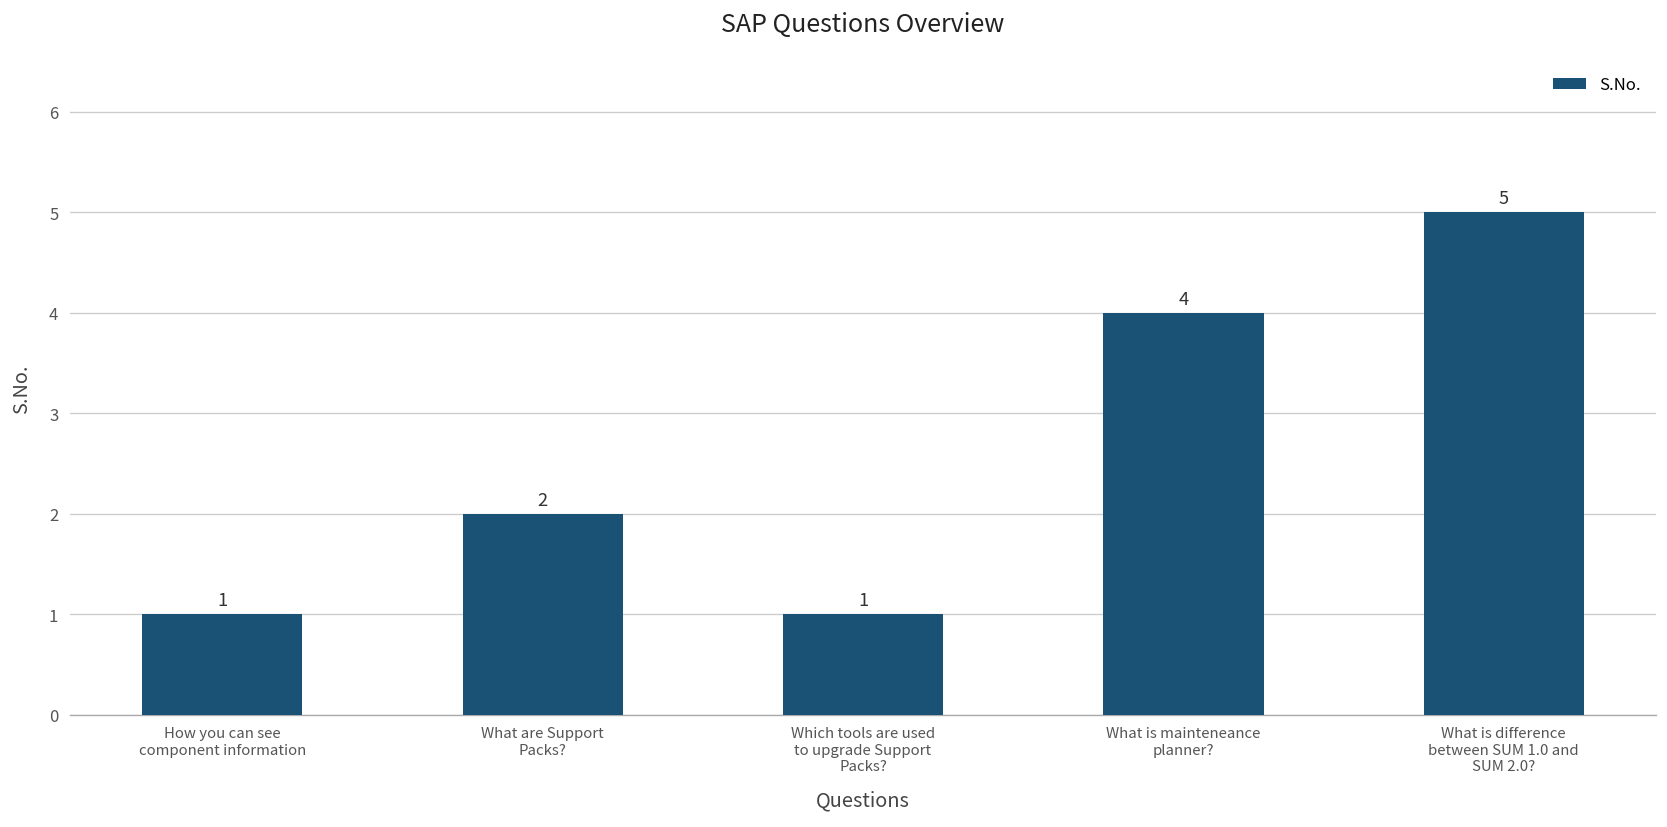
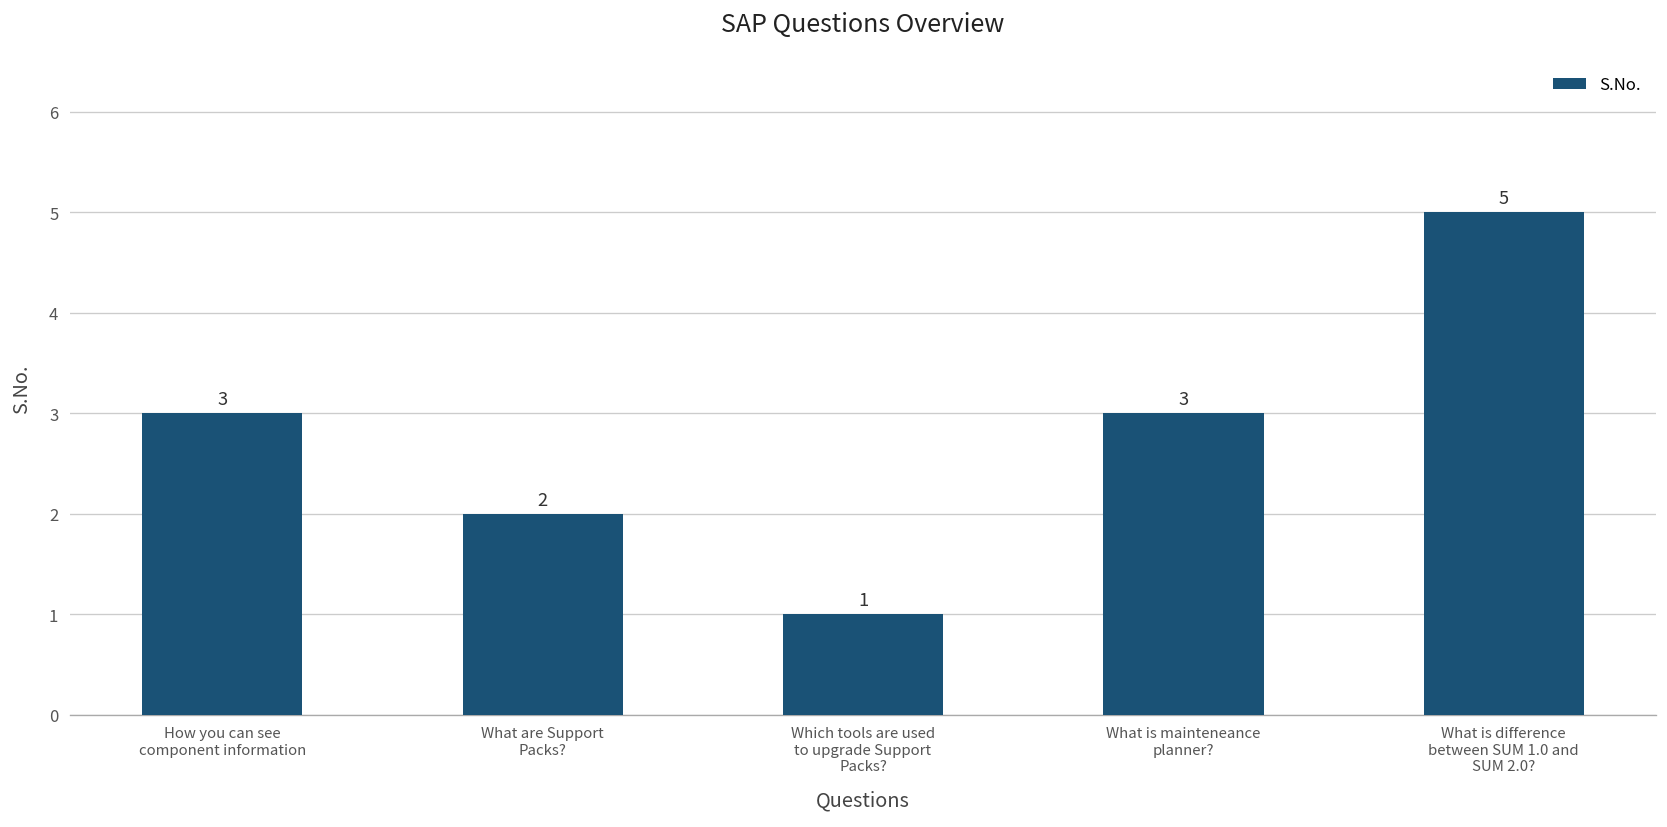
  {
-   "How you can see component information": 1,
+   "How you can see component information": 3,
    "What are Support Packs?": 2,
    "Which tools are used to upgrade Support Packs?": 1,
-   "What is mainteneance planner?": 4,
+   "What is mainteneance planner?": 3,
    "What is difference between SUM 1.0 and SUM 2.0?": 5
  }
